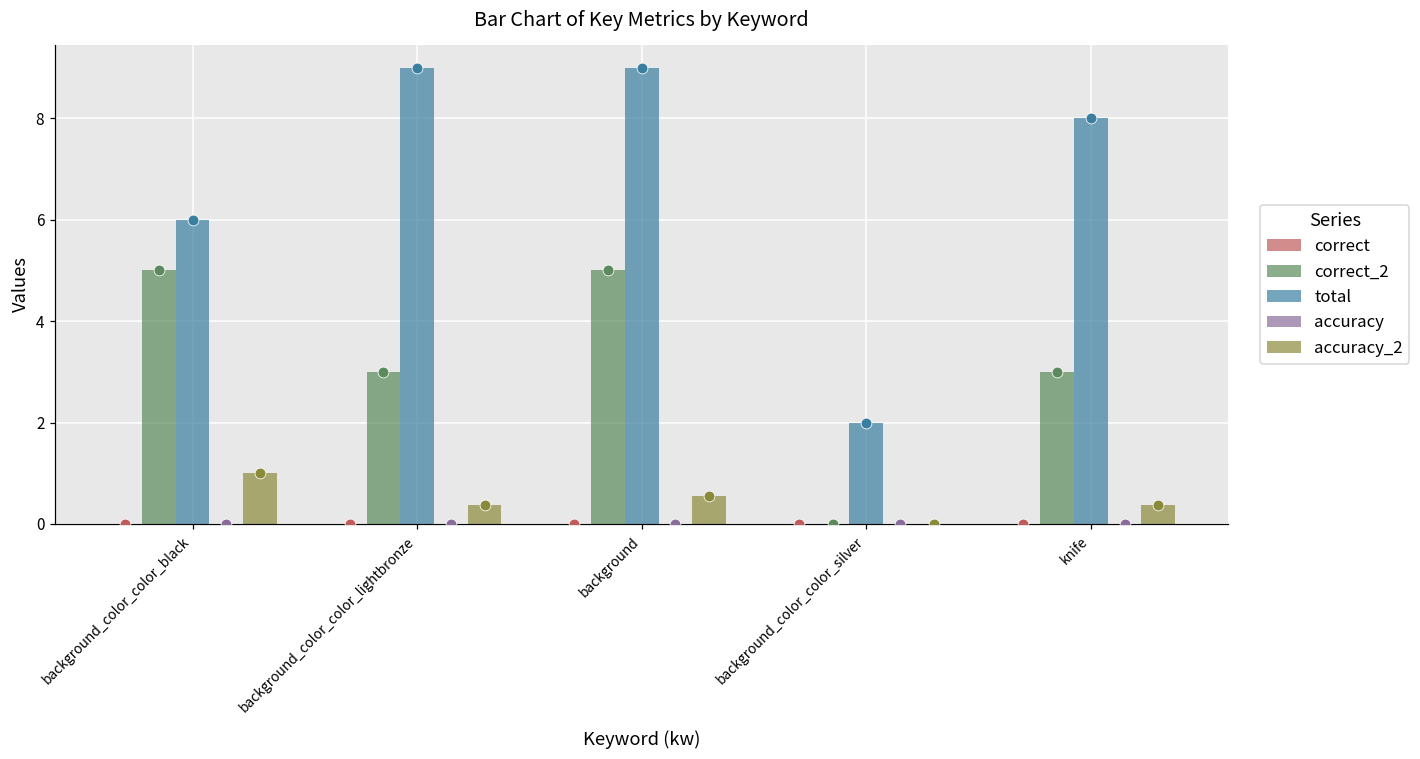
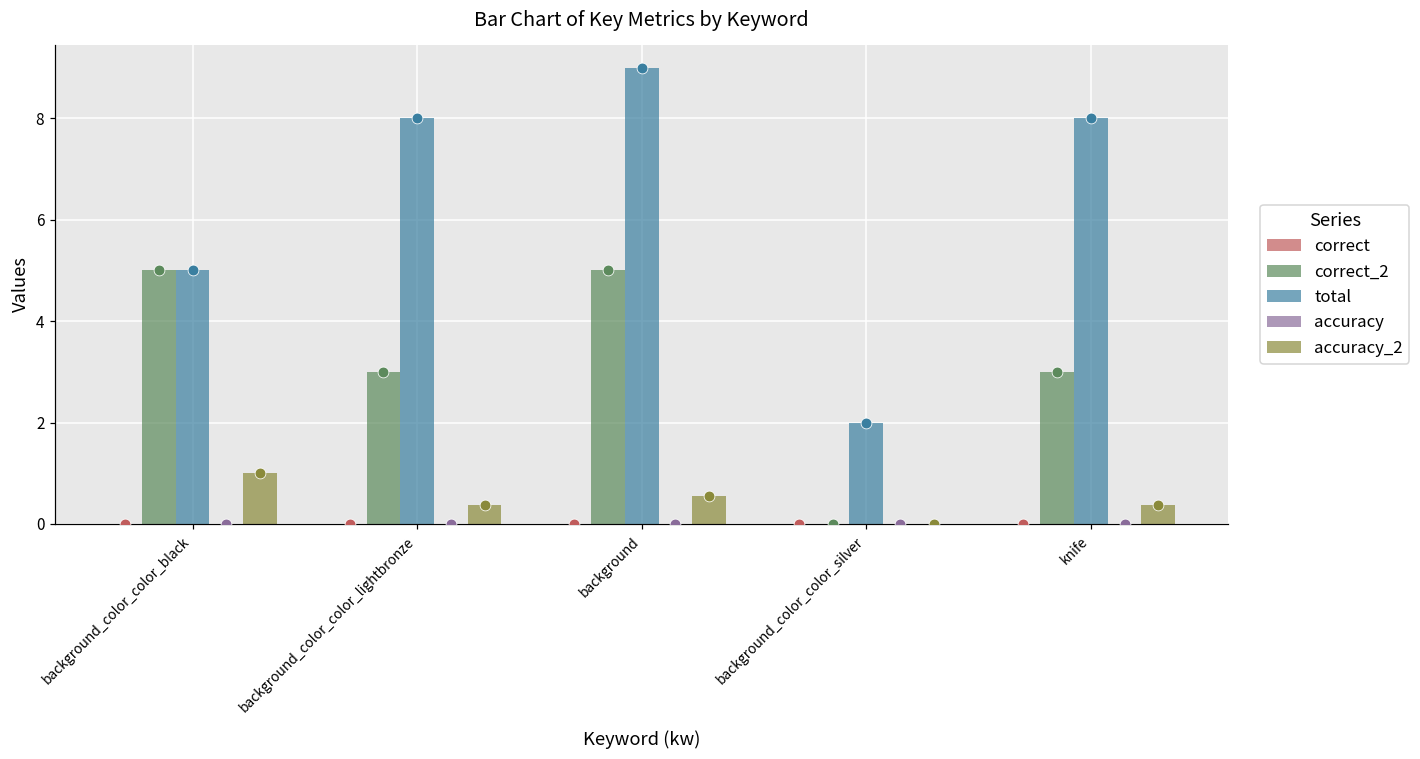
  {
    "correct": {
      "background_color_color_black": 0,
      "background_color_color_lightbronze": 0,
      "background": 0,
      "background_color_color_silver": 0,
      "knife": 0
    },
    "total": {
-     "background_color_color_black": 6,
-     "background_color_color_lightbronze": 9,
+     "background_color_color_black": 5,
+     "background_color_color_lightbronze": 8,
      "background": 9,
      "background_color_color_silver": 2,
      "knife": 8
    },
    "accuracy": {
      "background_color_color_black": 0,
      "background_color_color_lightbronze": 0,
      "background": 0,
      "background_color_color_silver": 0,
      "knife": 0
    }
  }
